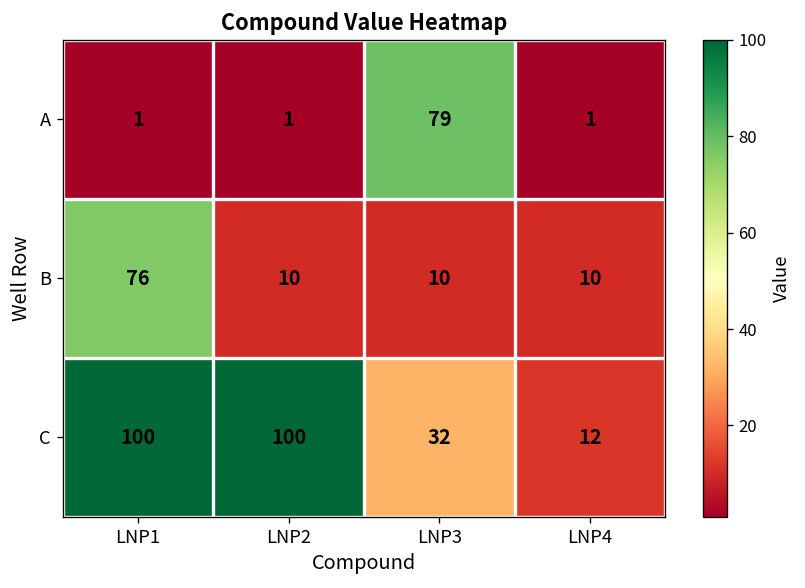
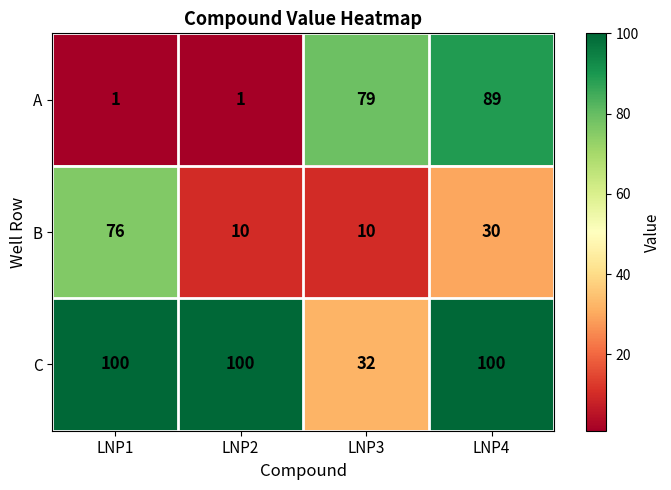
  {
    "A": {
      "LNP1": 1,
      "LNP2": 1,
      "LNP3": 79,
-     "LNP4": 1
+     "LNP4": 89
    },
    "B": {
      "LNP1": 76,
      "LNP2": 10,
      "LNP3": 10,
-     "LNP4": 10
+     "LNP4": 30
    },
    "C": {
      "LNP1": 100,
      "LNP2": 100,
      "LNP3": 32,
-     "LNP4": 12
+     "LNP4": 100
    }
  }
